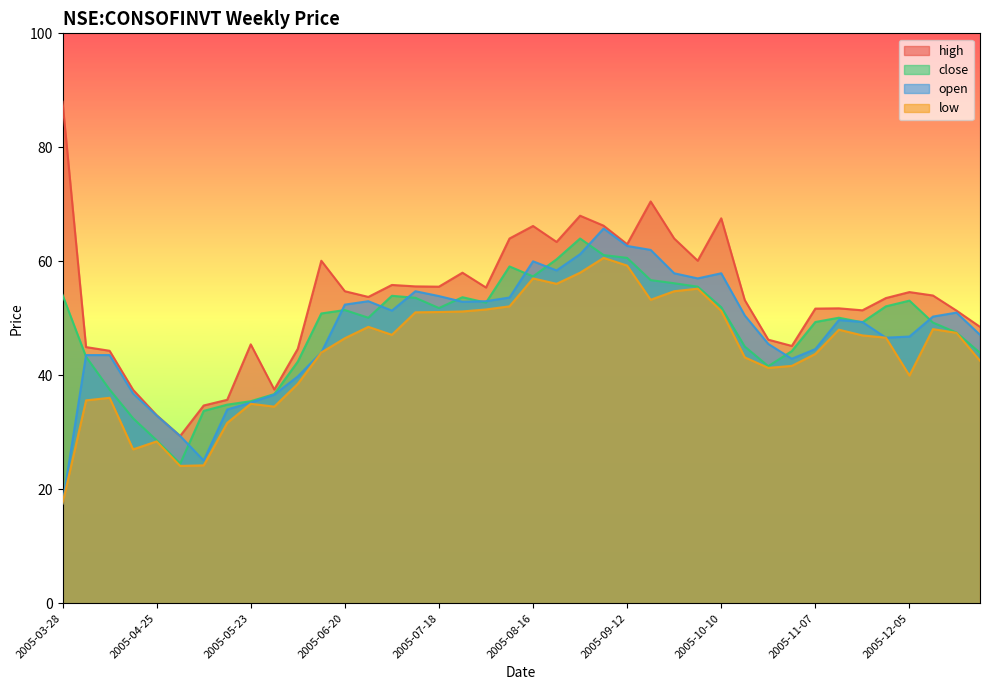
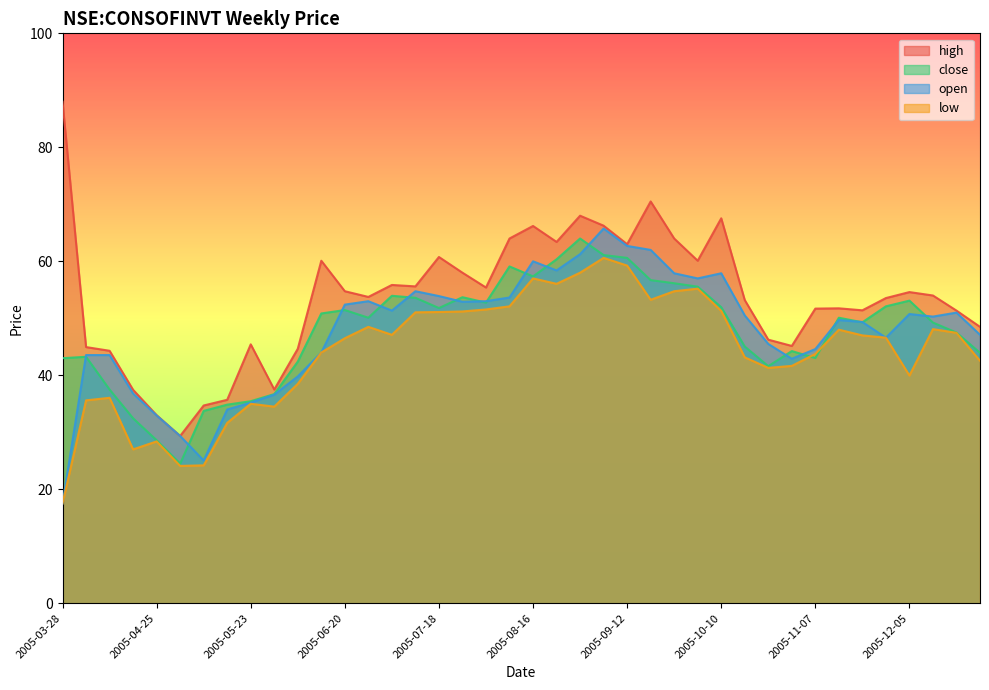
  {
    "high": {
      "2005-03-28": 88,
      "2005-05-23": 45,
      "2005-06-20": 55,
-     "2005-07-18": 56,
+     "2005-07-18": 61,
      "2005-08-16": 66,
      "2005-10-10": 68,
      "2005-11-07": 52,
      "2005-12-05": 55
    },
    "close": {
-     "2005-03-28": 54,
+     "2005-03-28": 43,
      "2005-06-20": 51,
      "2005-07-18": 52,
      "2005-09-12": 61,
      "2005-10-10": 52,
-     "2005-11-07": 49,
+     "2005-11-07": 43,
      "2005-12-05": 53
    },
    "open": {
      "2005-06-20": 52,
      "2005-07-18": 54,
      "2005-08-16": 60,
      "2005-10-10": 58,
      "2005-11-07": 45,
-     "2005-12-05": 47
+     "2005-12-05": 51
    },
    "low": {
      "2005-06-20": 47,
      "2005-07-18": 51,
      "2005-09-12": 59,
      "2005-10-10": 51,
      "2005-11-07": 44,
      "2005-12-05": 40
    }
  }
